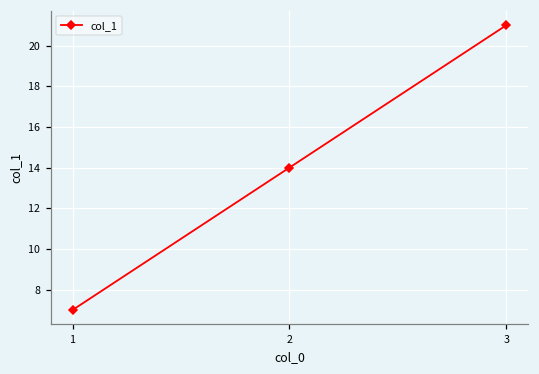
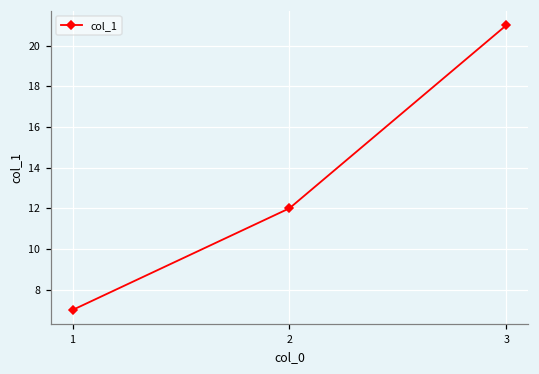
  {
    "1": 7,
-   "2": 14,
+   "2": 12,
    "3": 21
  }
